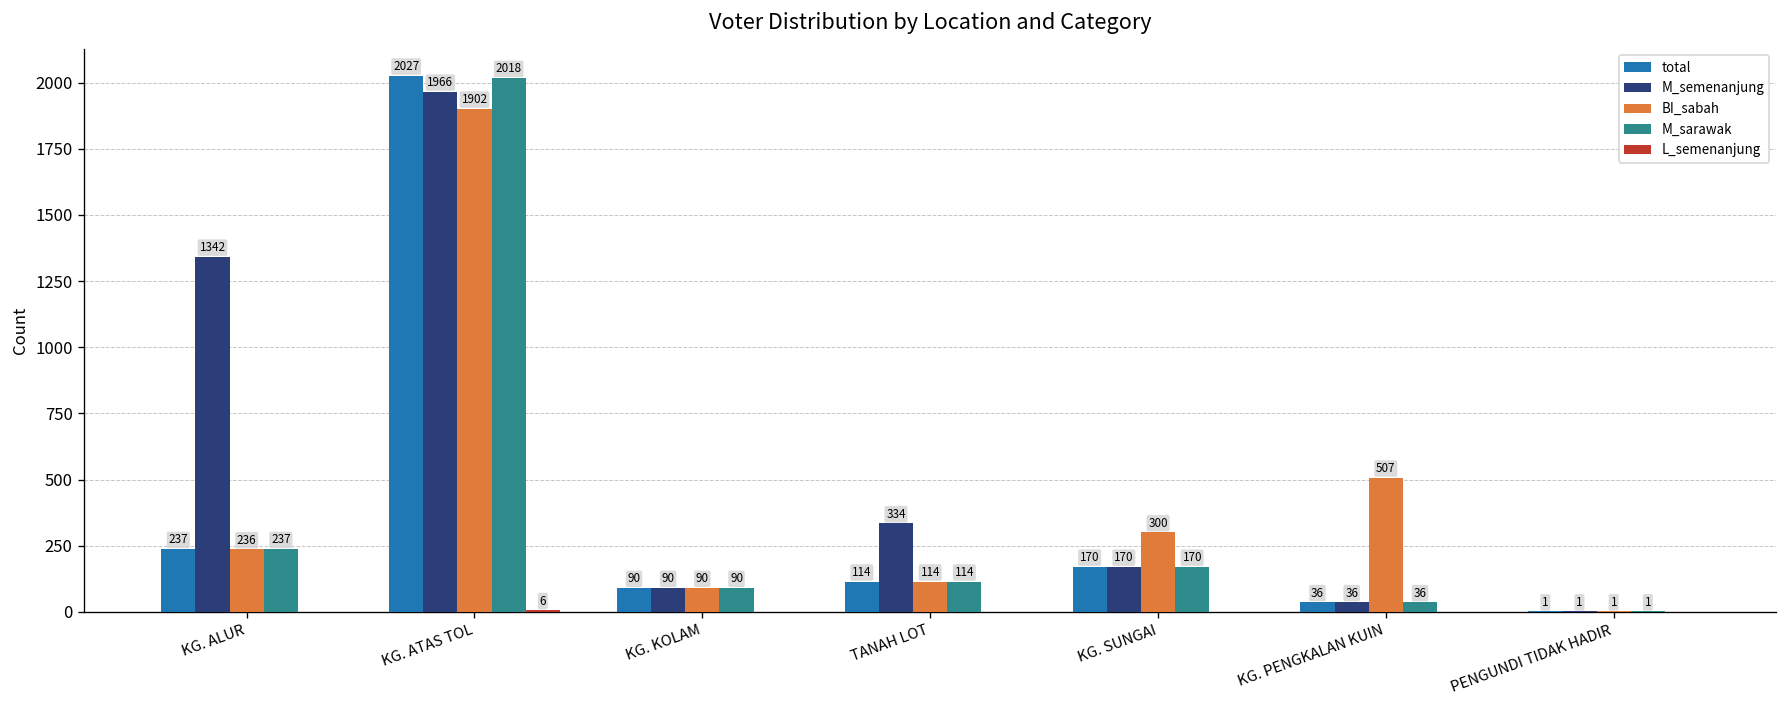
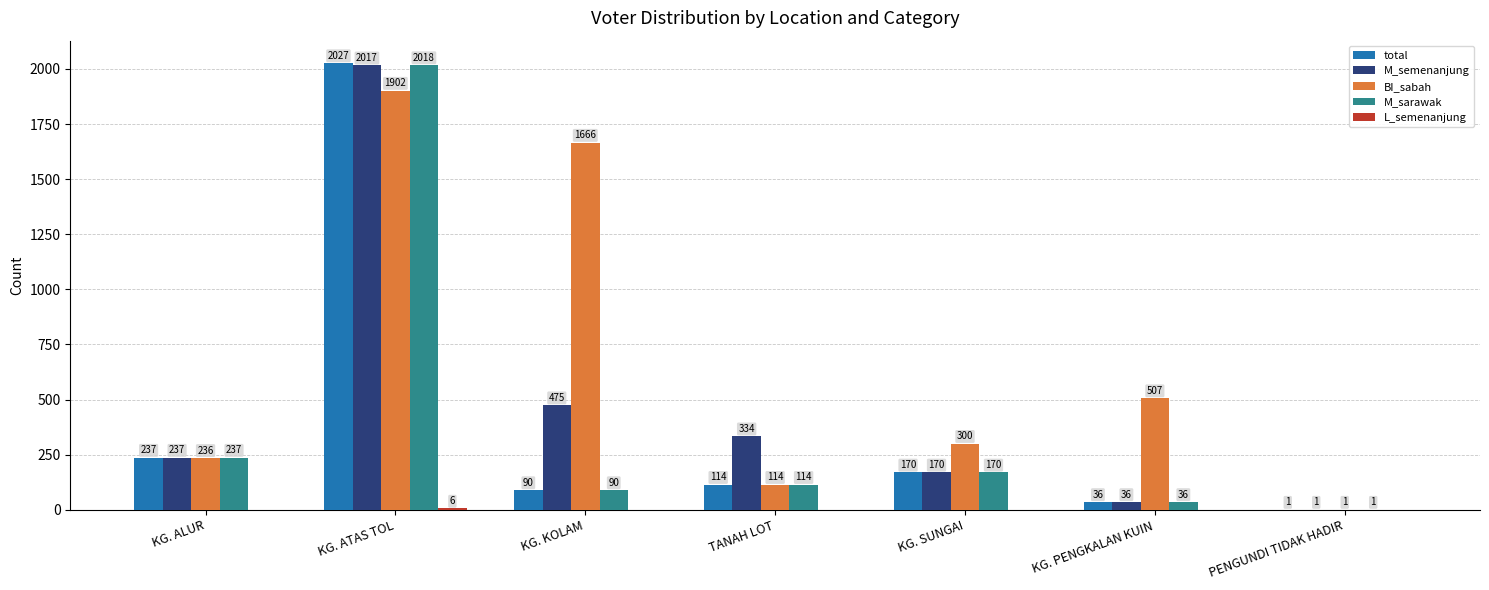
  {
    "M_semenanjung": {
-     "KG. ALUR": 1342,
-     "KG. ATAS TOL": 1966,
-     "KG. KOLAM": 90
+     "KG. ALUR": 237,
+     "KG. ATAS TOL": 2017,
+     "KG. KOLAM": 475
    },
    "BI_sabah": {
-     "KG. KOLAM": 90
+     "KG. KOLAM": 1666
    },
    "L_semenanjung": {
      "KG. ALUR": 0,
      "KG. KOLAM": 0,
      "TANAH LOT": 0,
      "KG. SUNGAI": 0,
      "KG. PENGKALAN KUIN": 0,
      "PENGUNDI TIDAK HADIR": 0
    }
  }
